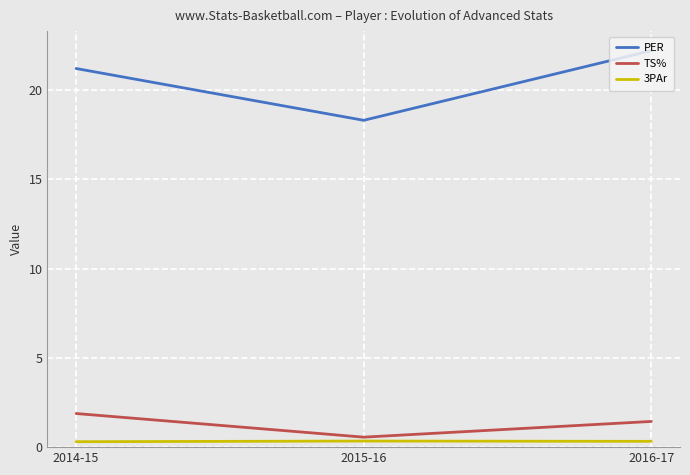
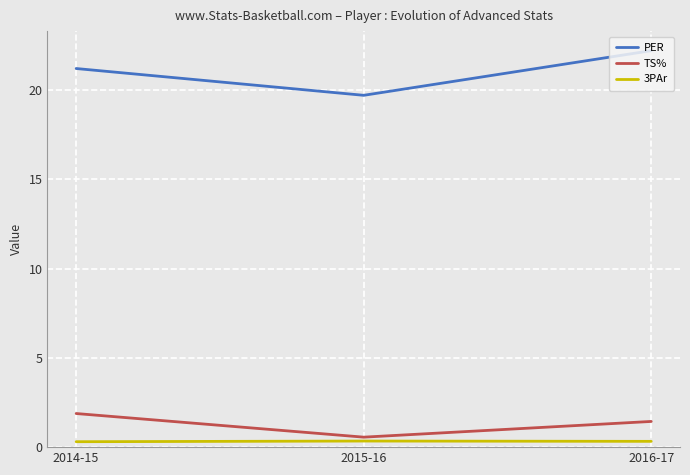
  {
    "PER": {
      "2014-15": 21.2,
-     "2015-16": 18.3
+     "2015-16": 19.7
    },
    "TS%": {
      "2014-15": 1.9,
      "2015-16": 0.6,
      "2016-17": 1.4
    },
    "3PAr": {
      "2014-15": 0.3,
      "2015-16": 0.3,
      "2016-17": 0.3
    }
  }
